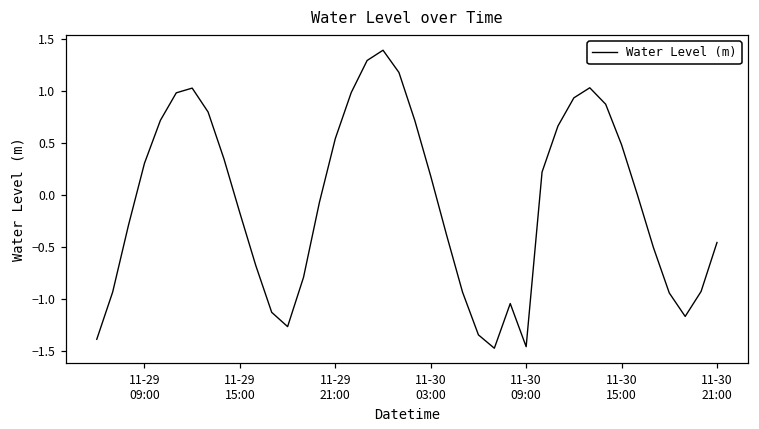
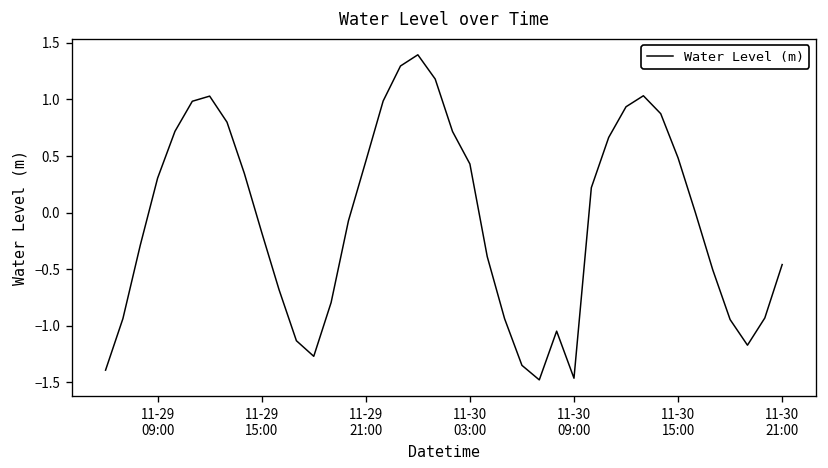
  {
    "11-29 09:00": 0.3,
    "11-29 15:00": -0.2,
-   "11-29 21:00": 0.54,
-   "11-30 03:00": 0.2,
+   "11-29 21:00": 0.45,
+   "11-30 03:00": 0.4,
    "11-30 09:00": -1.5,
    "11-30 15:00": 0.5,
    "11-30 21:00": -0.5
  }
